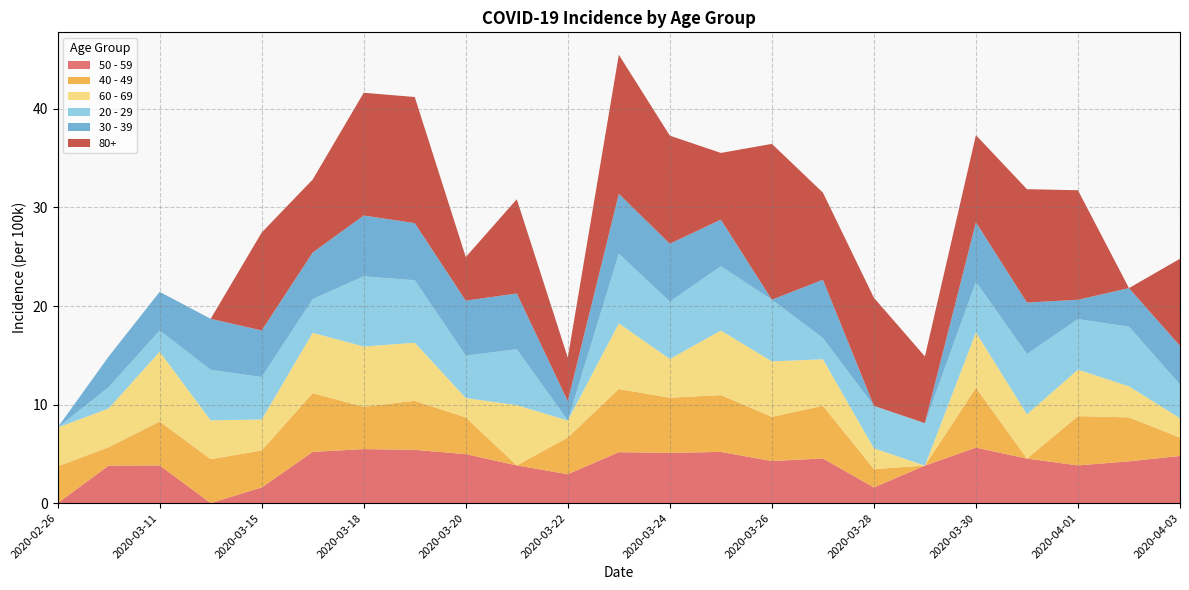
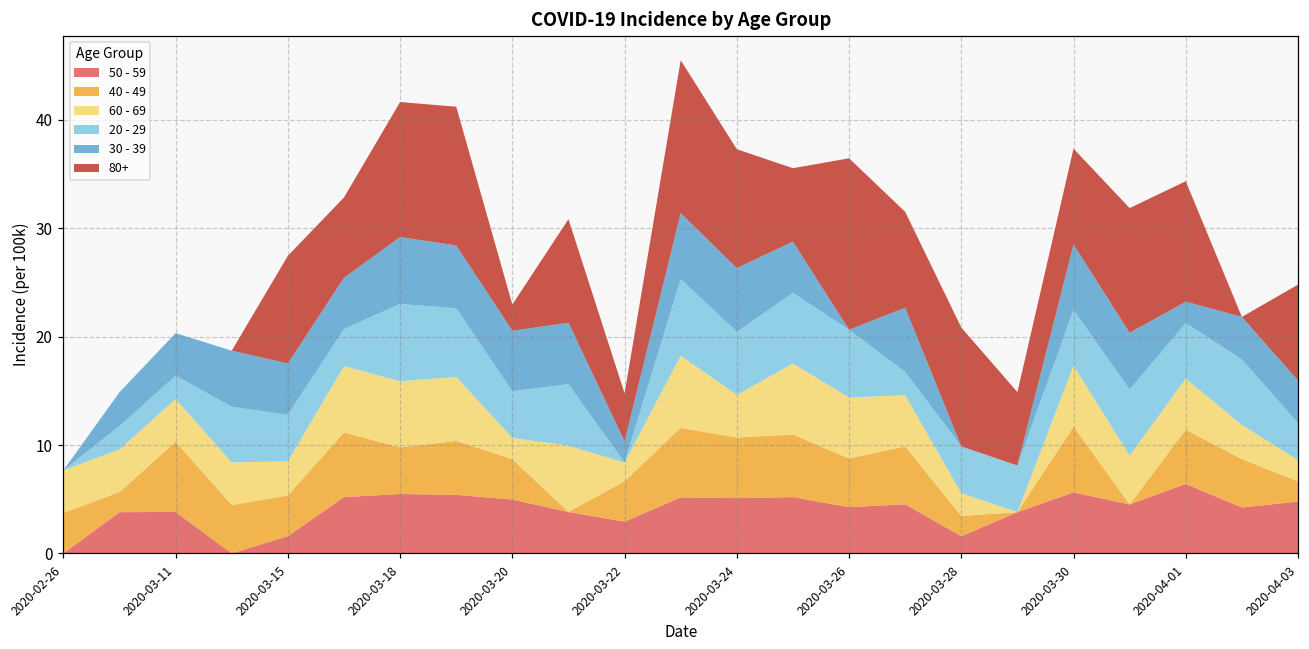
  {
    "50 - 59": {
      "2020-02-26": 0,
      "2020-03-11": 4,
      "2020-03-15": 2,
      "2020-03-18": 5,
      "2020-03-20": 5,
      "2020-03-22": 3,
      "2020-03-24": 5,
      "2020-03-26": 4,
      "2020-03-28": 2,
      "2020-03-30": 6,
-     "2020-04-01": 4,
+     "2020-04-01": 6,
      "2020-04-03": 5
    },
    "40 - 49": {
      "2020-02-26": 4,
-     "2020-03-11": 4,
+     "2020-03-11": 6,
      "2020-03-15": 4,
      "2020-03-18": 4,
      "2020-03-20": 4,
      "2020-03-22": 4,
      "2020-03-24": 6,
      "2020-03-26": 4,
      "2020-03-28": 2,
      "2020-03-30": 6,
      "2020-04-01": 5,
      "2020-04-03": 2
    },
    "60 - 69": {
-     "2020-03-11": 7,
+     "2020-03-11": 4,
      "2020-03-15": 3,
      "2020-03-18": 6,
      "2020-03-20": 2,
      "2020-03-24": 4,
      "2020-03-26": 6,
      "2020-03-28": 2,
      "2020-03-30": 6,
      "2020-04-01": 5,
      "2020-04-03": 2
    },
    "80+": {
      "2020-03-15": 10,
      "2020-03-18": 12,
-     "2020-03-20": 4,
+     "2020-03-20": 2,
      "2020-03-22": 4,
      "2020-03-24": 11,
      "2020-03-26": 16,
      "2020-03-28": 11,
      "2020-03-30": 9,
      "2020-04-01": 11,
      "2020-04-03": 9
    }
  }
